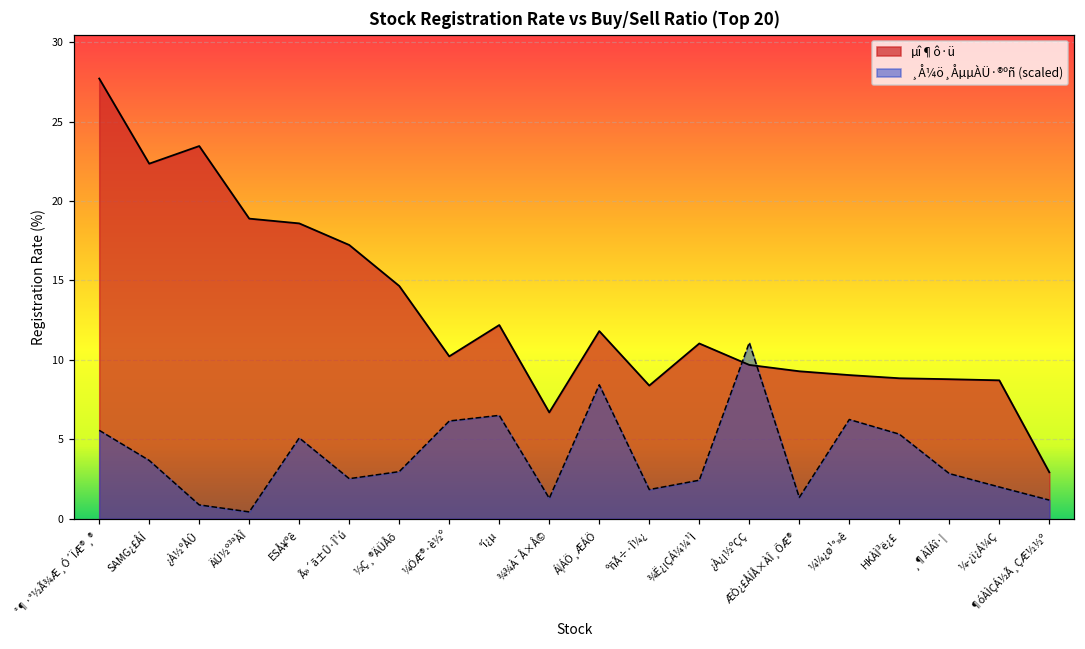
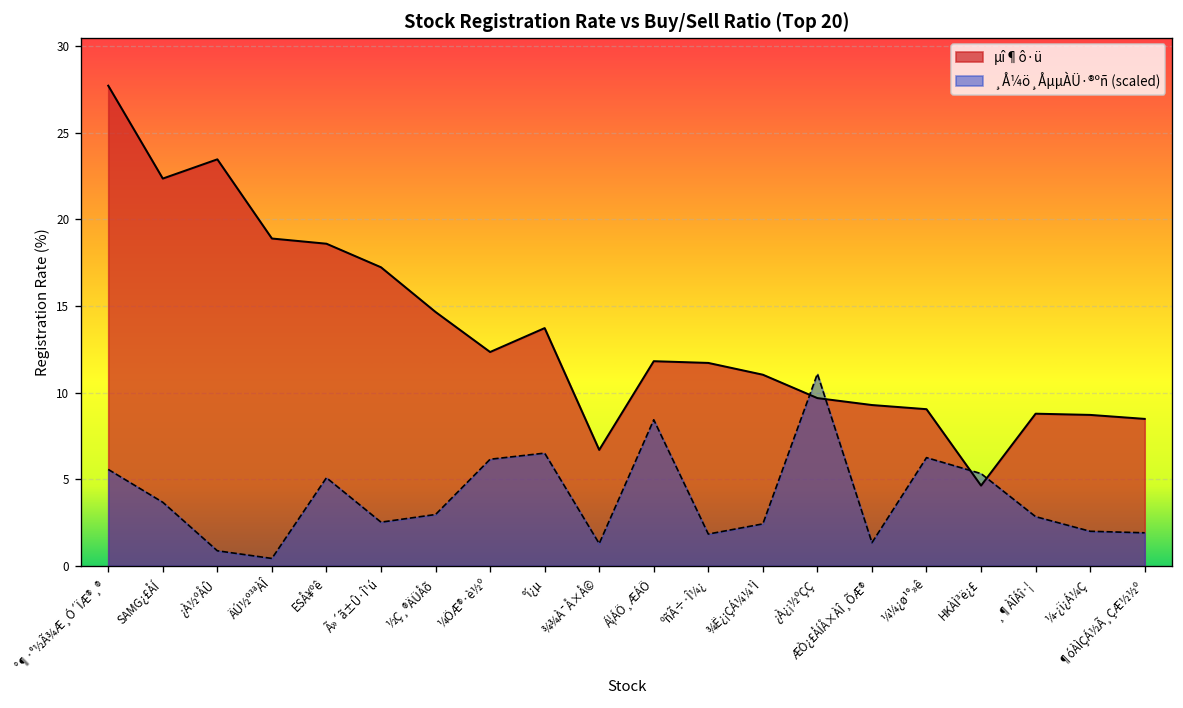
  {
    "µî¶ô·ü": {
      "°¶·°½Ã¾Æ¸Ó´ÏÆ®¸®": 27.7,
      "SAMG¿£ÅÍ": 22.4,
      "¿À½ºÅÛ": 23.5,
      "ÄÚ½º³ªÀÎ": 18.9,
      "ESÅ¥ºê": 18.6,
      "Ã»´ã±Û·Î¹ú": 17.2,
      "½Ç¸®ÄÜÅõ": 14.7,
-     "¼ÖÆ®·è½º": 10.2,
-     "°í¿µ": 12.2,
+     "¼ÖÆ®·è½º": 12.3,
+     "°í¿µ": 13.7,
      "¾¾À¯Å×Å©": 6.7,
      "Á¦ÁÖ¸ÆÁÖ": 11.8,
-     "ºñÃ÷·Î¼¿": 8.4,
+     "ºñÃ÷·Î¼¿": 11.7,
      "¾Ë¿¡ÇÁ¼¼¹Ì": 11.0,
      "¿À¿¡½ºÇÇ": 9.7,
      "ÆÒ¿£ÅÍÅ×ÀÎ¸ÕÆ®": 9.3,
      "¼¼¿ø¹°»ê": 9.0,
-     "HKÀÌ³ë¿£": 8.8,
+     "HKÀÌ³ë¿£": 4.6,
      "¸¶ÀÎÁî·¦": 8.8,
      "¼­¿ï¿Á¼Ç": 8.7,
-     "¶óÀÌÇÁ½Ã¸ÇÆ½½º": 2.9
+     "¶óÀÌÇÁ½Ã¸ÇÆ½½º": 8.5
    },
    "¸Å¼ö¸ÅµµÀÜ·®ºñ (scaled)": {
      "°¶·°½Ã¾Æ¸Ó´ÏÆ®¸®": 5.6,
      "SAMG¿£ÅÍ": 3.7,
      "¿À½ºÅÛ": 0.9,
      "ÄÚ½º³ªÀÎ": 0.4,
      "ESÅ¥ºê": 5.1,
      "Ã»´ã±Û·Î¹ú": 2.5,
      "½Ç¸®ÄÜÅõ": 3.0,
      "¼ÖÆ®·è½º": 6.2,
      "°í¿µ": 6.5,
      "¾¾À¯Å×Å©": 1.3,
      "Á¦ÁÖ¸ÆÁÖ": 8.4,
      "ºñÃ÷·Î¼¿": 1.8,
      "¾Ë¿¡ÇÁ¼¼¹Ì": 2.4,
      "¿À¿¡½ºÇÇ": 11.1,
      "ÆÒ¿£ÅÍÅ×ÀÎ¸ÕÆ®": 1.3,
      "¼¼¿ø¹°»ê": 6.2,
      "HKÀÌ³ë¿£": 5.3,
      "¸¶ÀÎÁî·¦": 2.8,
      "¼­¿ï¿Á¼Ç": 2.0,
-     "¶óÀÌÇÁ½Ã¸ÇÆ½½º": 1.2
+     "¶óÀÌÇÁ½Ã¸ÇÆ½½º": 1.9
    }
  }
